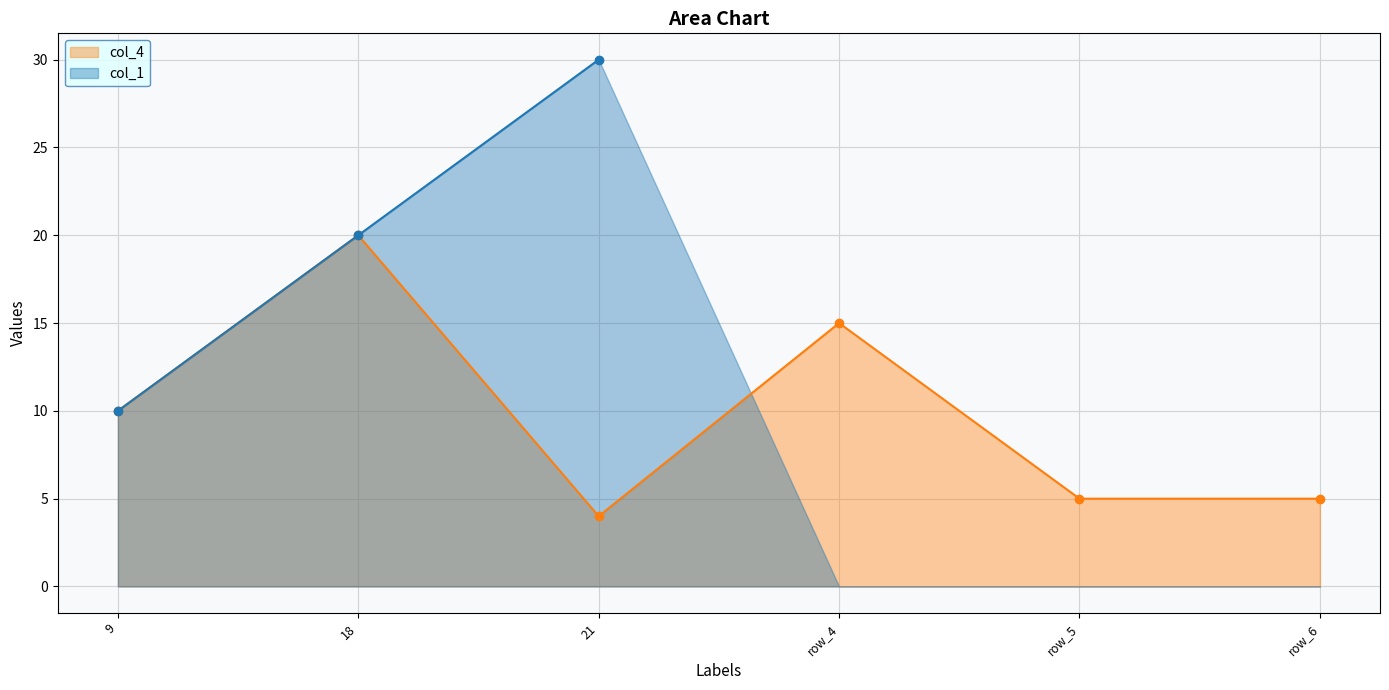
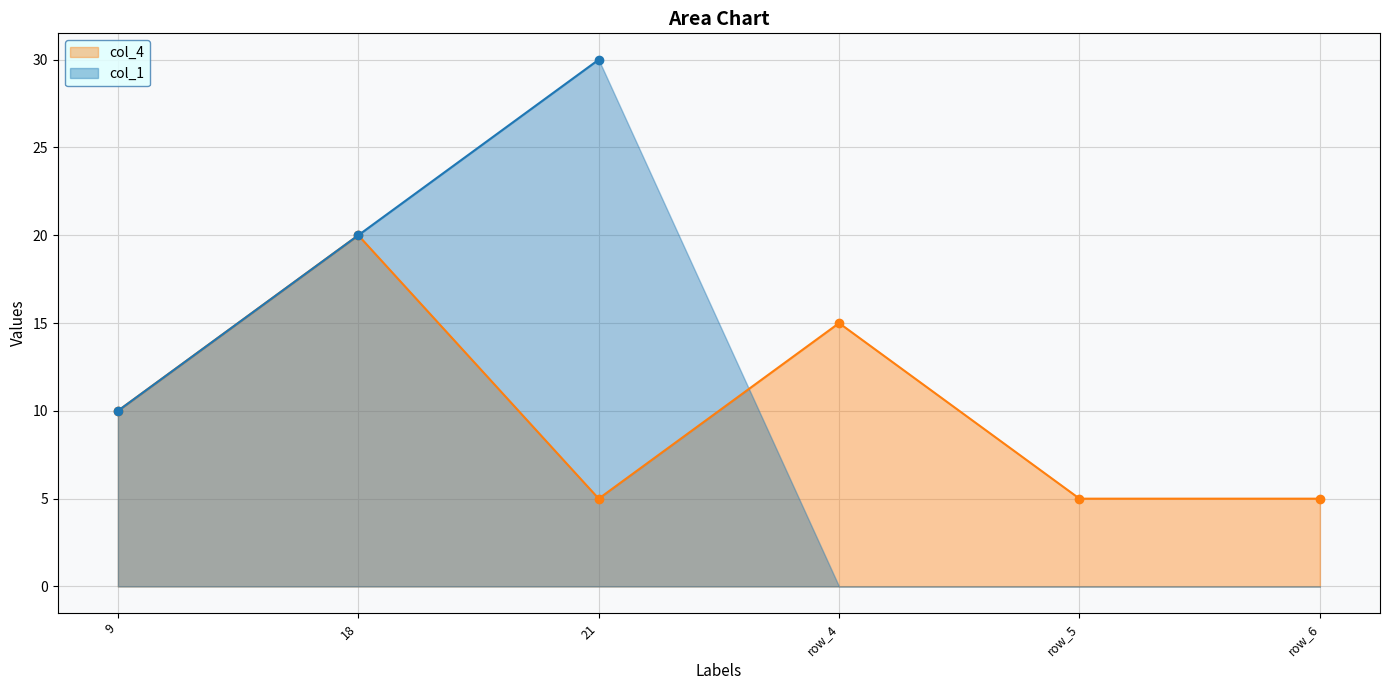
  {
    "col_4": {
-     "21": 4,
+     "21": 5,
      "row_4": 15,
      "row_5": 5,
      "row_6": 5
    }
  }
